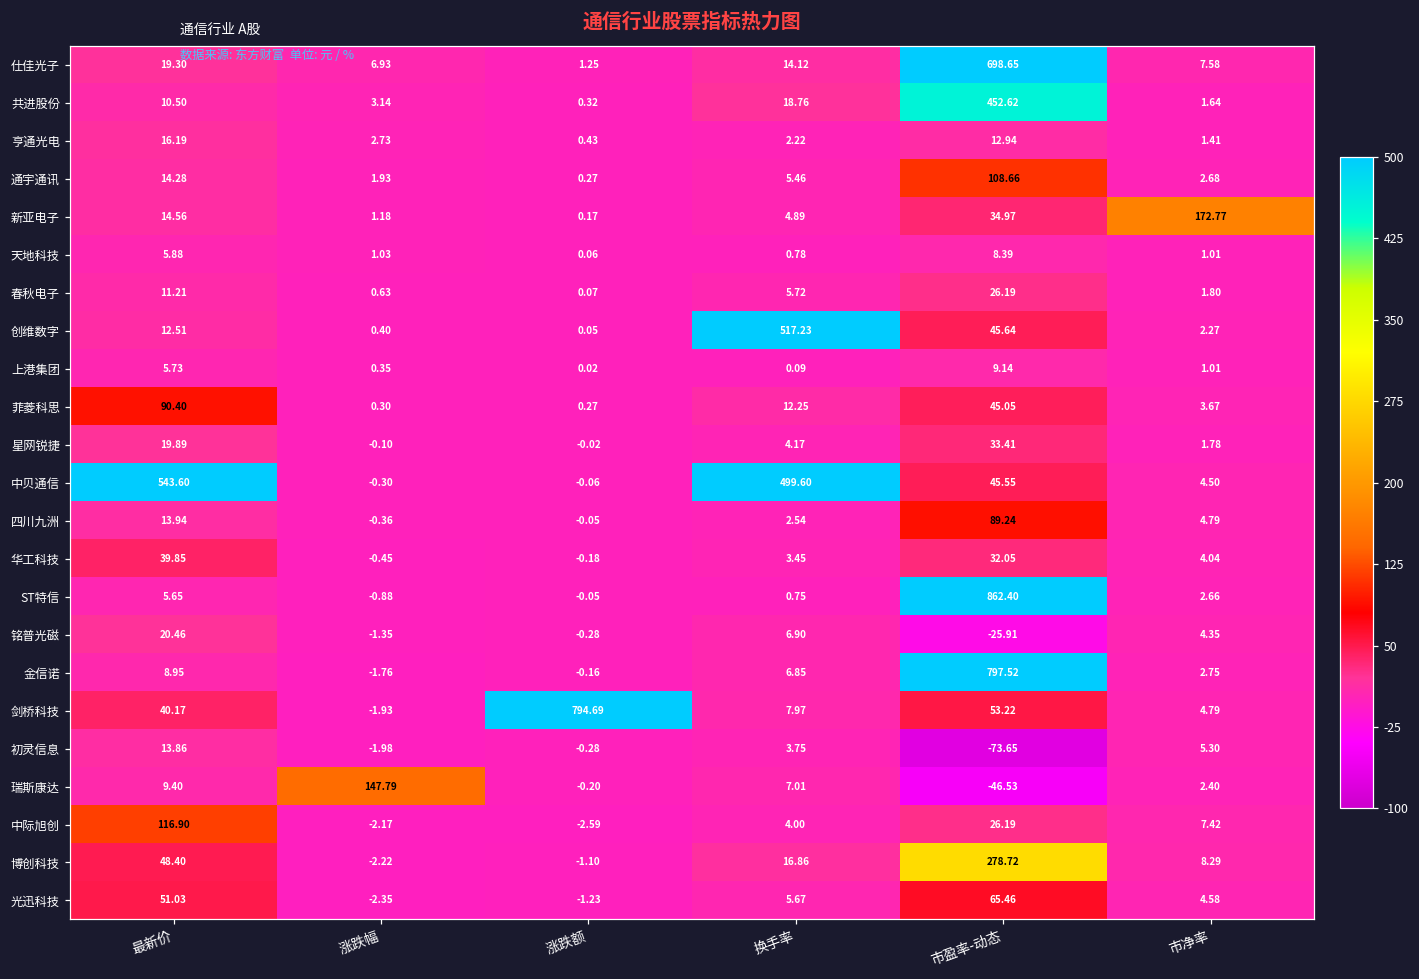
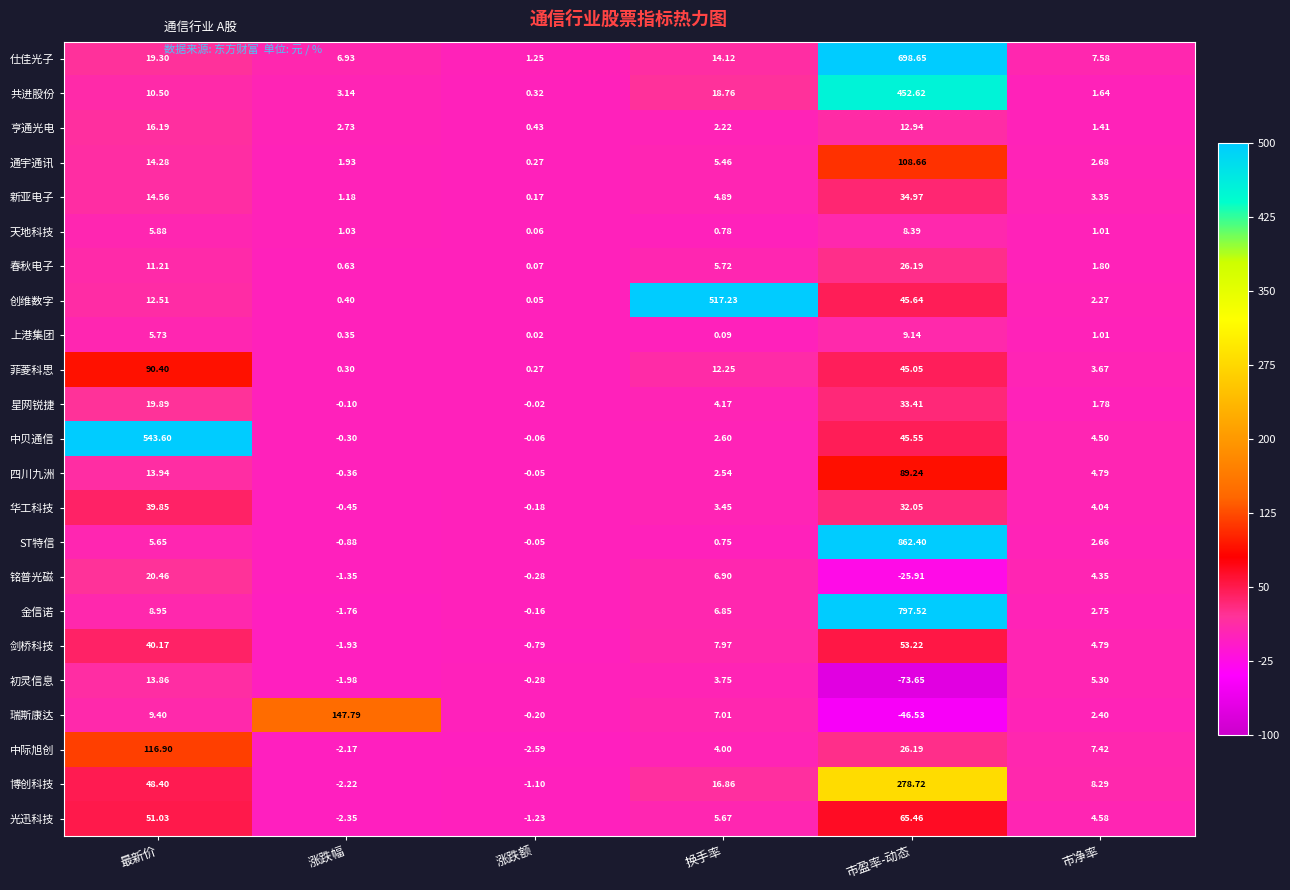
  {
    "仕佳光子": {
      "最新价": 19.30,
      "涨跌幅": 6.93,
      "涨跌额": 1.25,
      "换手率": 14.12,
      "市盈率-动态": 698.65,
      "市净率": 7.58
    },
    "共进股份": {
      "最新价": 10.50,
      "涨跌幅": 3.14,
      "涨跌额": 0.32,
      "换手率": 18.76,
      "市盈率-动态": 452.62,
      "市净率": 1.64
    },
    "亨通光电": {
      "最新价": 16.19,
      "涨跌幅": 2.73,
      "涨跌额": 0.43,
      "换手率": 2.22,
      "市盈率-动态": 12.94,
      "市净率": 1.41
    },
    "通宇通讯": {
      "最新价": 14.28,
      "涨跌幅": 1.93,
      "涨跌额": 0.27,
      "换手率": 5.46,
      "市盈率-动态": 108.66,
      "市净率": 2.68
    },
    "新亚电子": {
      "最新价": 14.56,
      "涨跌幅": 1.18,
      "涨跌额": 0.17,
      "换手率": 4.89,
      "市盈率-动态": 34.97,
-     "市净率": 172.77
+     "市净率": 3.35
    },
    "天地科技": {
      "最新价": 5.88,
      "涨跌幅": 1.03,
      "涨跌额": 0.06,
      "换手率": 0.78,
      "市盈率-动态": 8.39,
      "市净率": 1.01
    },
    "春秋电子": {
      "最新价": 11.21,
      "涨跌幅": 0.63,
      "涨跌额": 0.07,
      "换手率": 5.72,
      "市盈率-动态": 26.19,
      "市净率": 1.80
    },
    "创维数字": {
      "最新价": 12.51,
      "涨跌幅": 0.40,
      "涨跌额": 0.05,
      "换手率": 517.23,
      "市盈率-动态": 45.64,
      "市净率": 2.27
    },
    "上港集团": {
      "最新价": 5.73,
      "涨跌幅": 0.35,
      "涨跌额": 0.02,
      "换手率": 0.09,
      "市盈率-动态": 9.14,
      "市净率": 1.01
    },
    "菲菱科思": {
      "最新价": 90.40,
      "涨跌幅": 0.30,
      "涨跌额": 0.27,
      "换手率": 12.25,
      "市盈率-动态": 45.05,
      "市净率": 3.67
    },
    "星网锐捷": {
      "最新价": 19.89,
      "涨跌幅": -0.10,
      "涨跌额": -0.02,
      "换手率": 4.17,
      "市盈率-动态": 33.41,
      "市净率": 1.78
    },
    "中贝通信": {
      "最新价": 543.60,
      "涨跌幅": -0.30,
      "涨跌额": -0.06,
-     "换手率": 499.60,
+     "换手率": 2.60,
      "市盈率-动态": 45.55,
      "市净率": 4.50
    },
    "四川九洲": {
      "最新价": 13.94,
      "涨跌幅": -0.36,
      "涨跌额": -0.05,
      "换手率": 2.54,
      "市盈率-动态": 89.24,
      "市净率": 4.79
    },
    "华工科技": {
      "最新价": 39.85,
      "涨跌幅": -0.45,
      "涨跌额": -0.18,
      "换手率": 3.45,
      "市盈率-动态": 32.05,
      "市净率": 4.04
    },
    "ST特信": {
      "最新价": 5.65,
      "涨跌幅": -0.88,
      "涨跌额": -0.05,
      "换手率": 0.75,
      "市盈率-动态": 862.40,
      "市净率": 2.66
    },
    "铭普光磁": {
      "最新价": 20.46,
      "涨跌幅": -1.35,
      "涨跌额": -0.28,
      "换手率": 6.90,
      "市盈率-动态": -25.91,
      "市净率": 4.35
    },
    "金信诺": {
      "最新价": 8.95,
      "涨跌幅": -1.76,
      "涨跌额": -0.16,
      "换手率": 6.85,
      "市盈率-动态": 797.52,
      "市净率": 2.75
    },
    "剑桥科技": {
      "最新价": 40.17,
      "涨跌幅": -1.93,
-     "涨跌额": 794.69,
+     "涨跌额": -0.79,
      "换手率": 7.97,
      "市盈率-动态": 53.22,
      "市净率": 4.79
    },
    "初灵信息": {
      "最新价": 13.86,
      "涨跌幅": -1.98,
      "涨跌额": -0.28,
      "换手率": 3.75,
      "市盈率-动态": -73.65,
      "市净率": 5.30
    },
    "瑞斯康达": {
      "最新价": 9.40,
      "涨跌幅": 147.79,
      "涨跌额": -0.20,
      "换手率": 7.01,
      "市盈率-动态": -46.53,
      "市净率": 2.40
    },
    "中际旭创": {
      "最新价": 116.90,
      "涨跌幅": -2.17,
      "涨跌额": -2.59,
      "换手率": 4.00,
      "市盈率-动态": 26.19,
      "市净率": 7.42
    },
    "博创科技": {
      "最新价": 48.40,
      "涨跌幅": -2.22,
      "涨跌额": -1.10,
      "换手率": 16.86,
      "市盈率-动态": 278.72,
      "市净率": 8.29
    },
    "光迅科技": {
      "最新价": 51.03,
      "涨跌幅": -2.35,
      "涨跌额": -1.23,
      "换手率": 5.67,
      "市盈率-动态": 65.46,
      "市净率": 4.58
    }
  }
